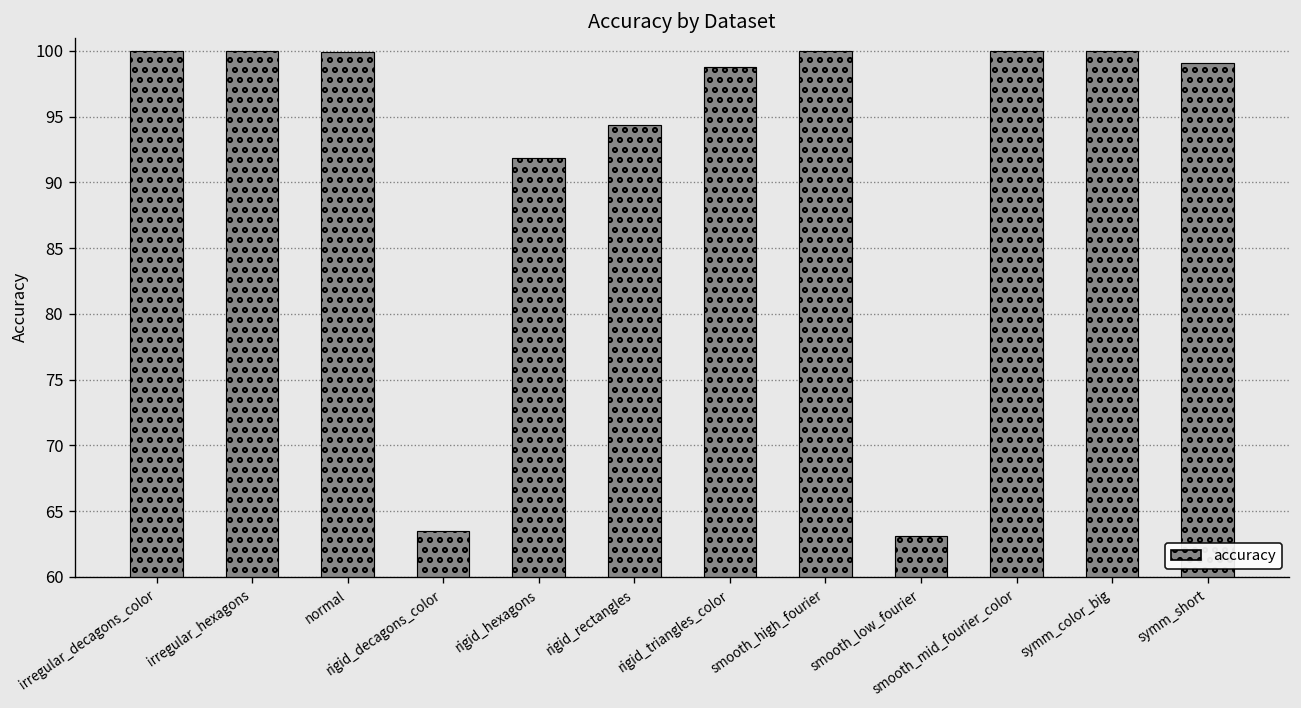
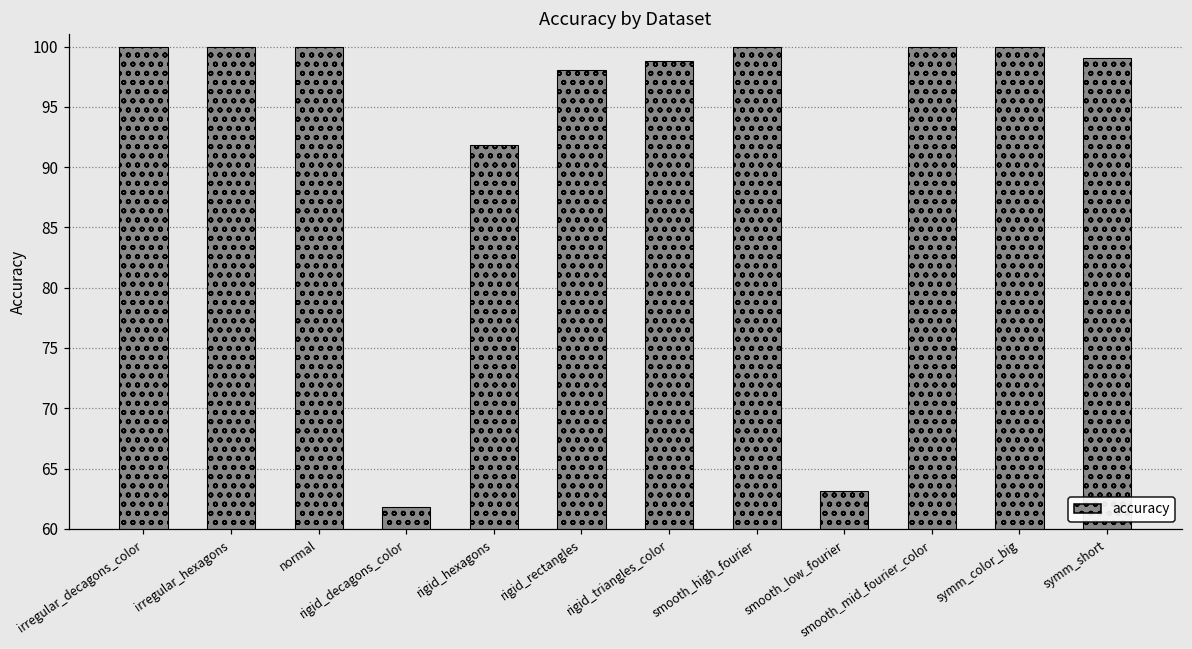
  {
    "irregular_decagons_color": 100.0,
    "irregular_hexagons": 100.0,
    "normal": 99.9,
-   "rigid_decagons_color": 63.5,
+   "rigid_decagons_color": 61.8,
    "rigid_hexagons": 91.8,
-   "rigid_rectangles": 94.4,
+   "rigid_rectangles": 98.1,
    "rigid_triangles_color": 98.8,
    "smooth_high_fourier": 100.0,
    "smooth_low_fourier": 63.1,
    "smooth_mid_fourier_color": 100.0,
    "symm_color_big": 100.0,
    "symm_short": 99.0
  }
